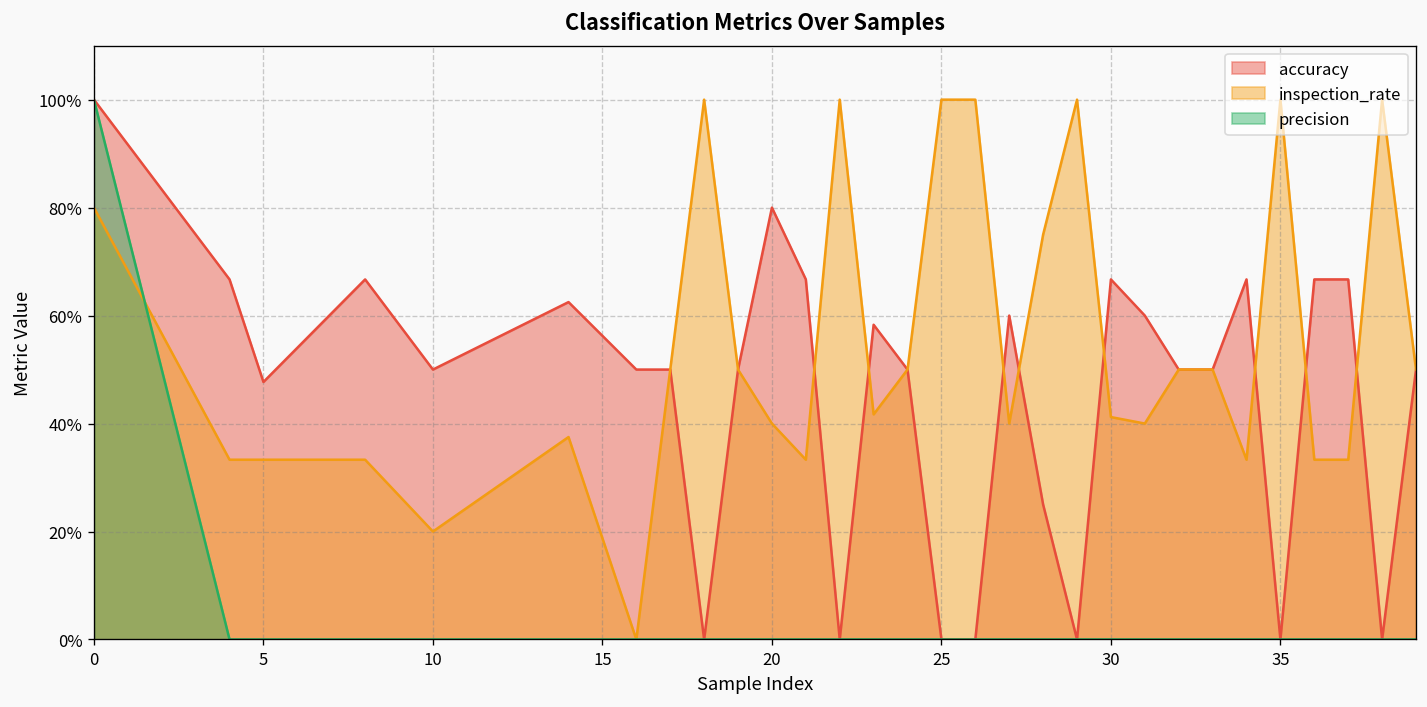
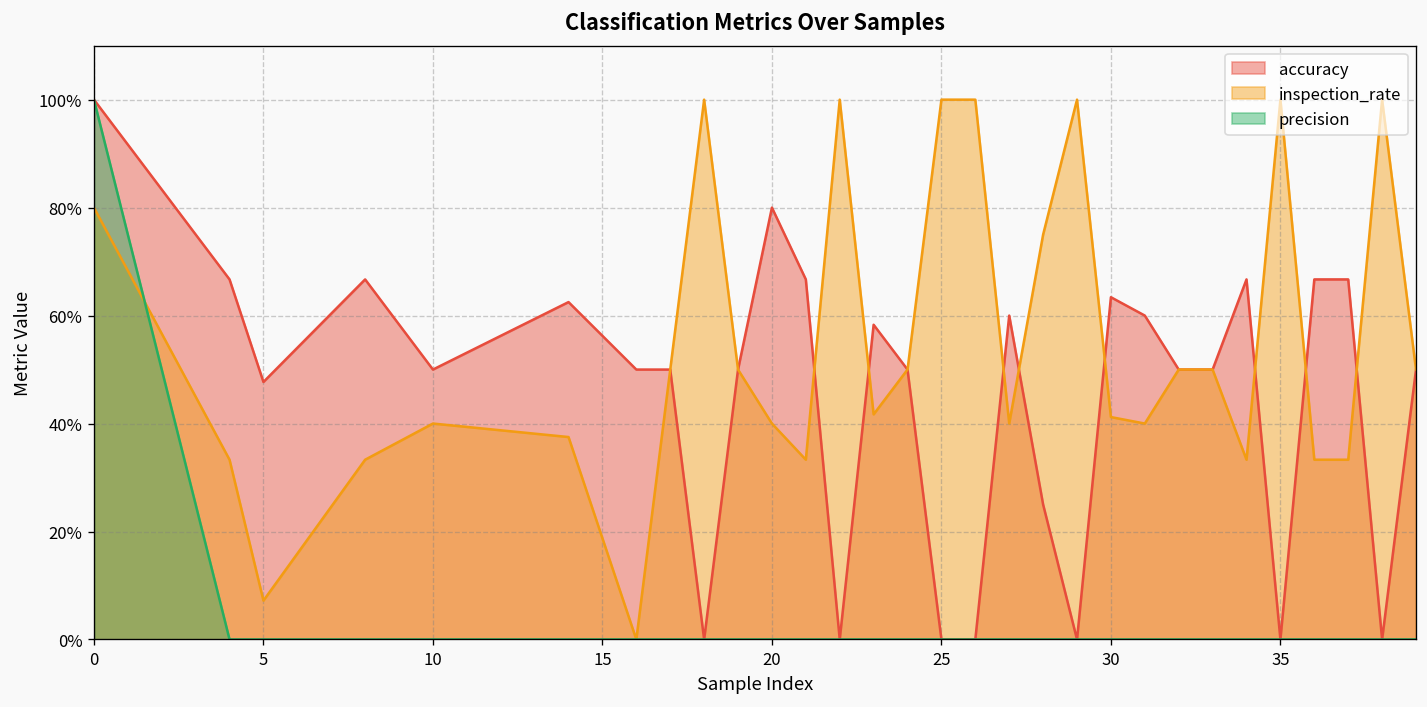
  {
    "accuracy": {
      "5": "48%",
      "10": "50%",
      "20": "80%",
-     "30": "67%"
+     "30": "63%"
    },
    "inspection_rate": {
      "0": "80%",
-     "5": "33%",
-     "10": "20%",
+     "5": "7%",
+     "10": "40%",
      "20": "40%",
      "25": "100%",
      "30": "41%"
    },
    "precision": {
      "5": "0%",
      "10": "0%",
      "20": "0%",
      "30": "0%"
    }
  }
